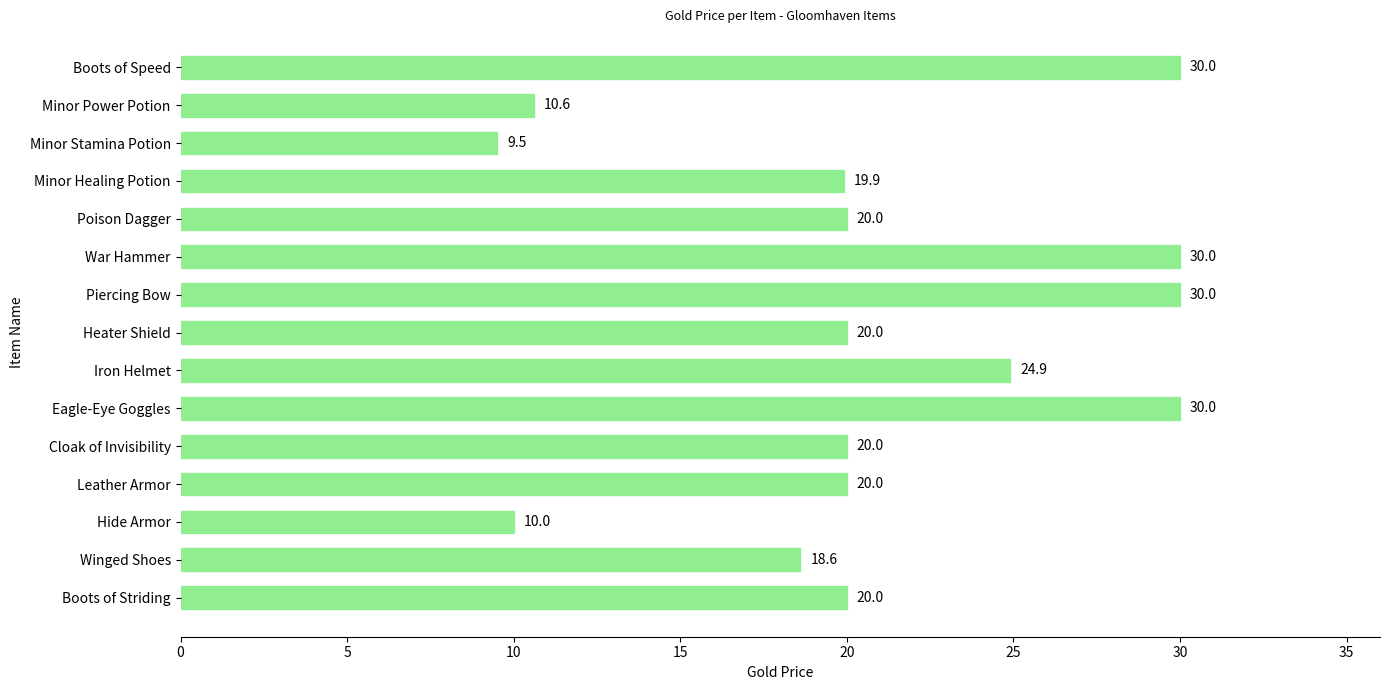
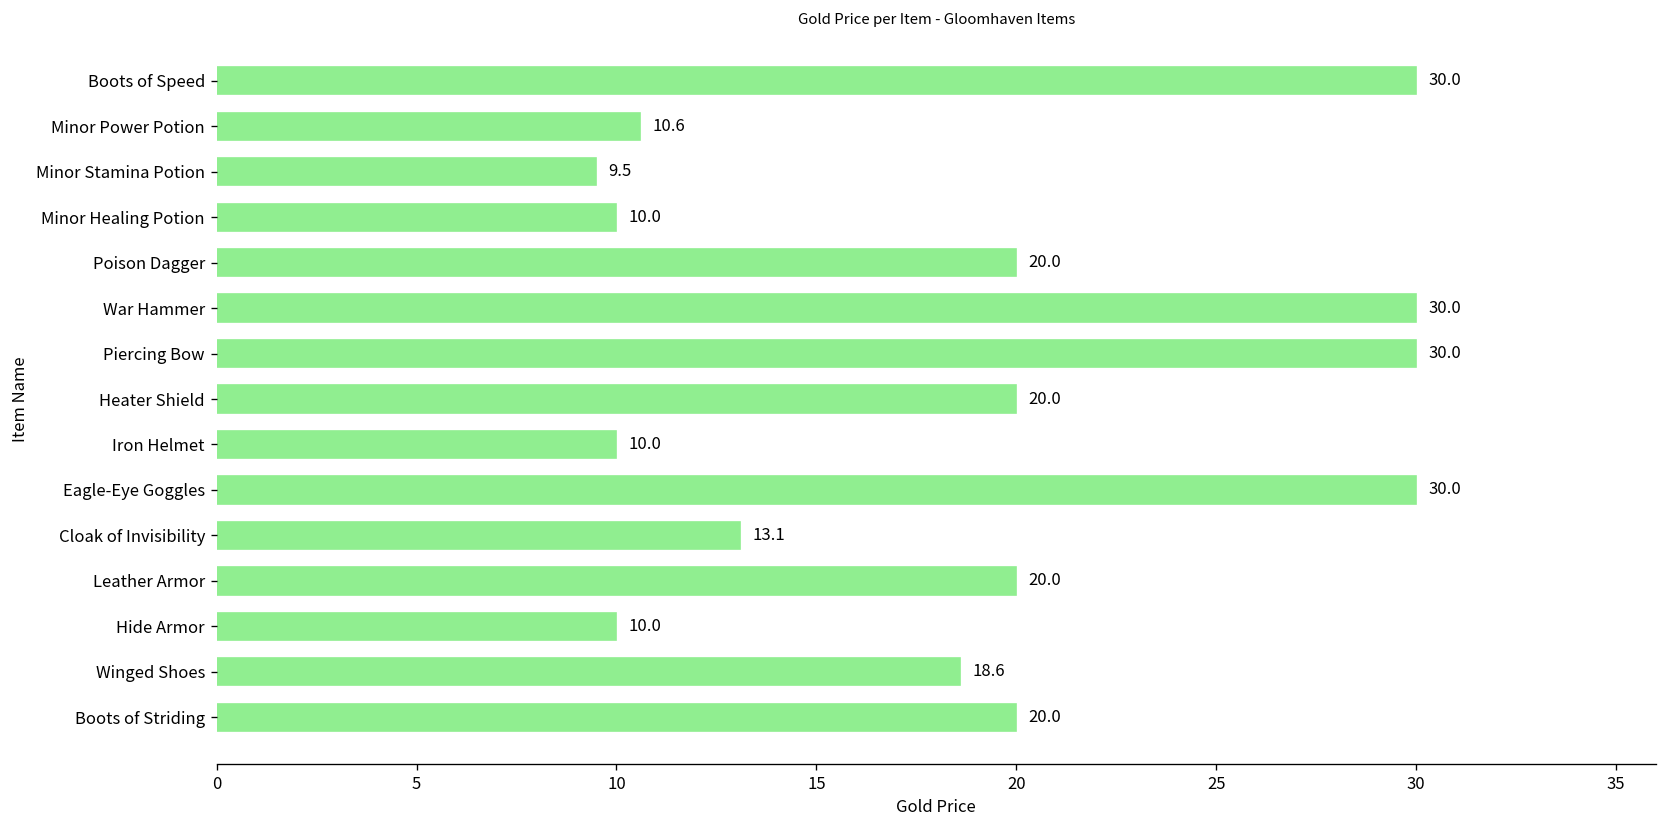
  {
    "Boots of Speed": 30.0,
    "Minor Power Potion": 10.6,
    "Minor Stamina Potion": 9.5,
-   "Minor Healing Potion": 19.9,
+   "Minor Healing Potion": 10.0,
    "Poison Dagger": 20.0,
    "War Hammer": 30.0,
    "Piercing Bow": 30.0,
    "Heater Shield": 20.0,
-   "Iron Helmet": 24.9,
+   "Iron Helmet": 10.0,
    "Eagle-Eye Goggles": 30.0,
-   "Cloak of Invisibility": 20.0,
+   "Cloak of Invisibility": 13.1,
    "Leather Armor": 20.0,
    "Hide Armor": 10.0,
    "Winged Shoes": 18.6,
    "Boots of Striding": 20.0
  }
